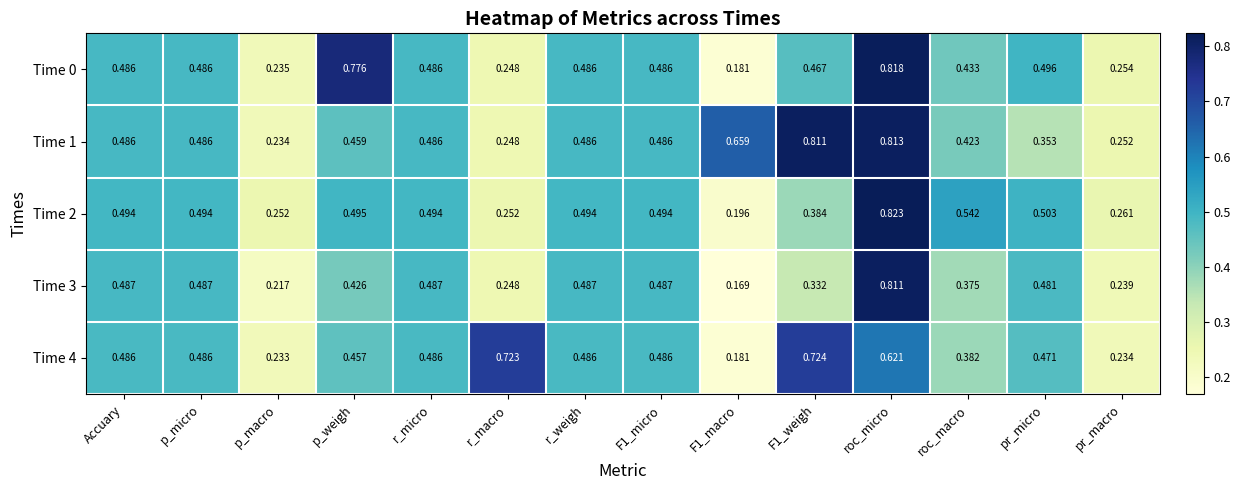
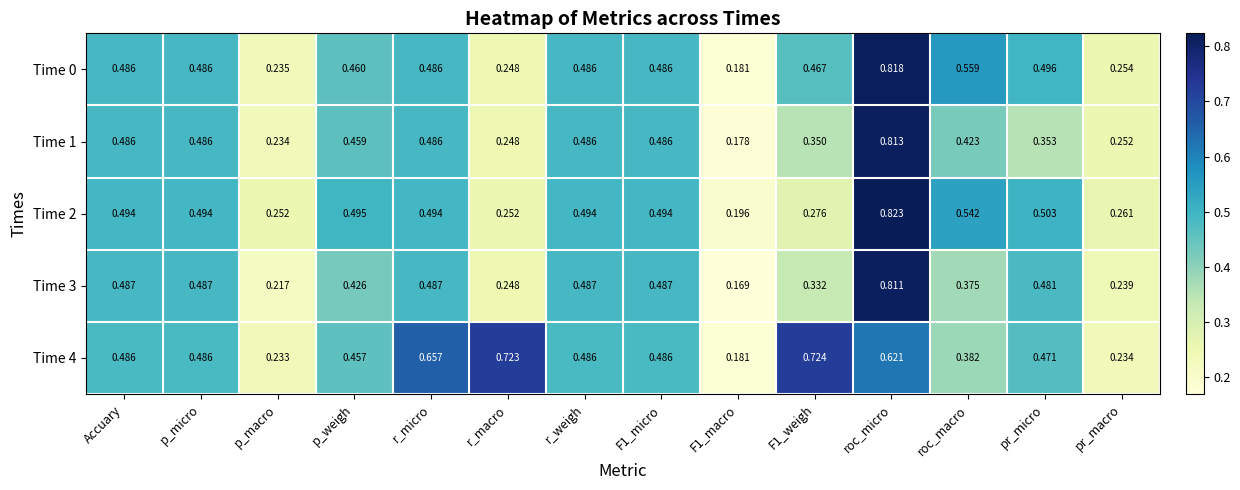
  {
    "Time 0": {
      "Accuary": 0.486,
      "p_micro": 0.486,
      "p_macro": 0.235,
-     "p_weigh": 0.776,
+     "p_weigh": 0.460,
      "r_micro": 0.486,
      "r_macro": 0.248,
      "r_weigh": 0.486,
      "F1_micro": 0.486,
      "F1_macro": 0.181,
      "F1_weigh": 0.467,
      "roc_micro": 0.818,
-     "roc_macro": 0.433,
+     "roc_macro": 0.559,
      "pr_micro": 0.496,
      "pr_macro": 0.254
    },
    "Time 1": {
      "Accuary": 0.486,
      "p_micro": 0.486,
      "p_macro": 0.234,
      "p_weigh": 0.459,
      "r_micro": 0.486,
      "r_macro": 0.248,
      "r_weigh": 0.486,
      "F1_micro": 0.486,
-     "F1_macro": 0.659,
-     "F1_weigh": 0.811,
+     "F1_macro": 0.178,
+     "F1_weigh": 0.350,
      "roc_micro": 0.813,
      "roc_macro": 0.423,
      "pr_micro": 0.353,
      "pr_macro": 0.252
    },
    "Time 2": {
      "Accuary": 0.494,
      "p_micro": 0.494,
      "p_macro": 0.252,
      "p_weigh": 0.495,
      "r_micro": 0.494,
      "r_macro": 0.252,
      "r_weigh": 0.494,
      "F1_micro": 0.494,
      "F1_macro": 0.196,
-     "F1_weigh": 0.384,
+     "F1_weigh": 0.276,
      "roc_micro": 0.823,
      "roc_macro": 0.542,
      "pr_micro": 0.503,
      "pr_macro": 0.261
    },
    "Time 3": {
      "Accuary": 0.487,
      "p_micro": 0.487,
      "p_macro": 0.217,
      "p_weigh": 0.426,
      "r_micro": 0.487,
      "r_macro": 0.248,
      "r_weigh": 0.487,
      "F1_micro": 0.487,
      "F1_macro": 0.169,
      "F1_weigh": 0.332,
      "roc_micro": 0.811,
      "roc_macro": 0.375,
      "pr_micro": 0.481,
      "pr_macro": 0.239
    },
    "Time 4": {
      "Accuary": 0.486,
      "p_micro": 0.486,
      "p_macro": 0.233,
      "p_weigh": 0.457,
-     "r_micro": 0.486,
+     "r_micro": 0.657,
      "r_macro": 0.723,
      "r_weigh": 0.486,
      "F1_micro": 0.486,
      "F1_macro": 0.181,
      "F1_weigh": 0.724,
      "roc_micro": 0.621,
      "roc_macro": 0.382,
      "pr_micro": 0.471,
      "pr_macro": 0.234
    }
  }
